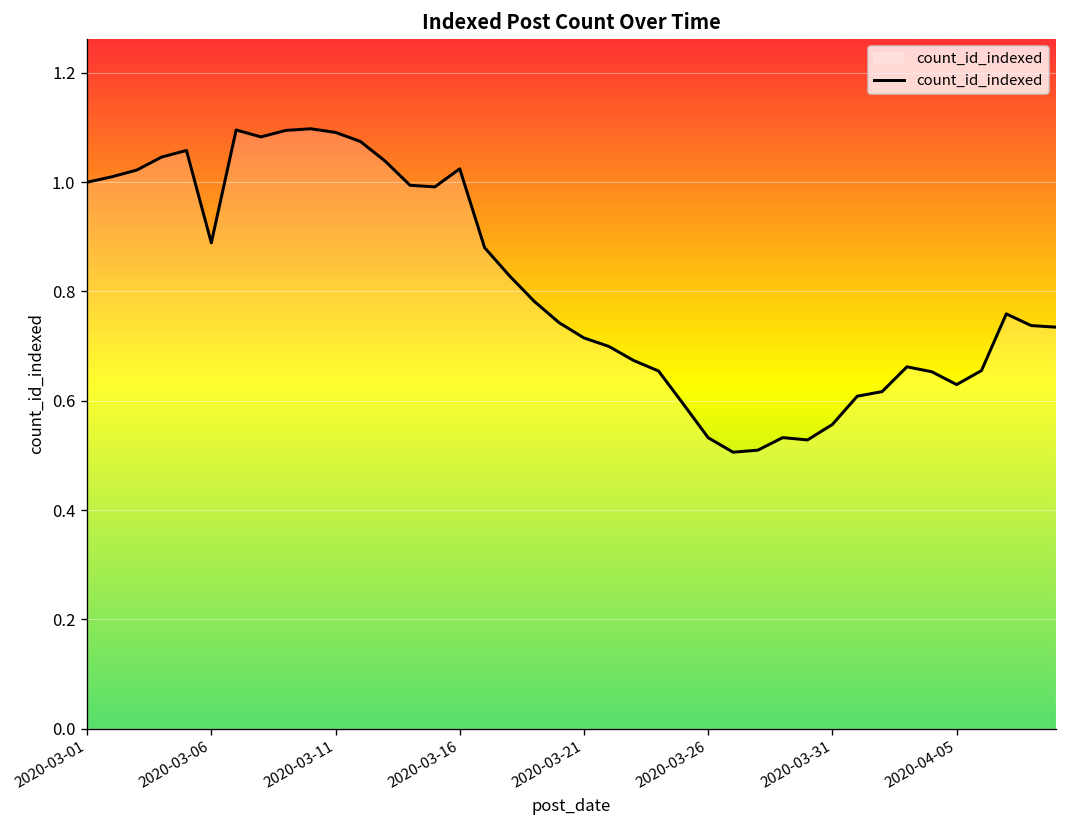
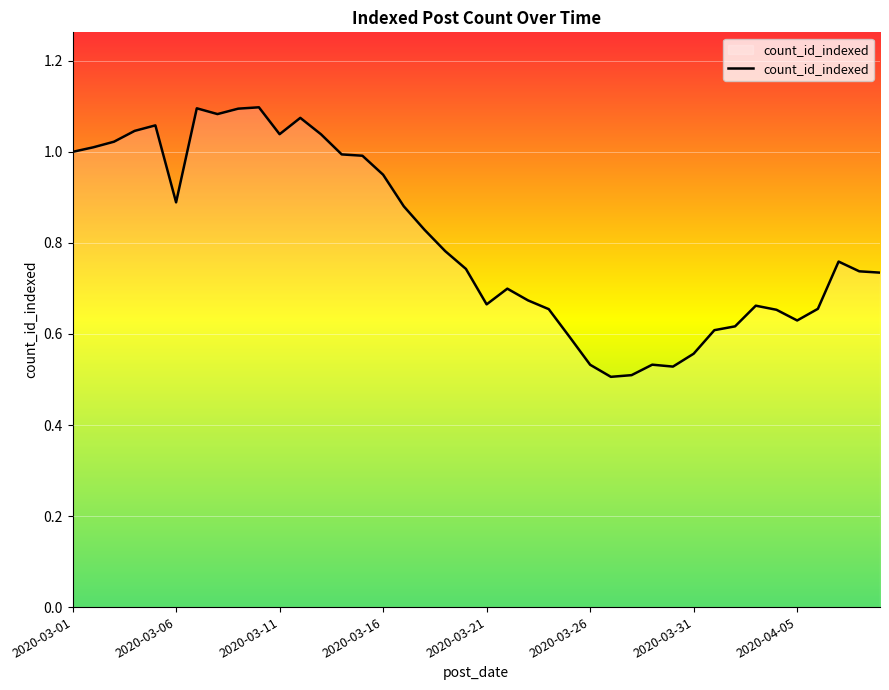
  {
    "2020-03-01": 1.00,
    "2020-03-06": 0.89,
-   "2020-03-11": 1.09,
-   "2020-03-16": 1.02,
-   "2020-03-21": 0.72,
+   "2020-03-11": 1.04,
+   "2020-03-16": 0.95,
+   "2020-03-21": 0.67,
    "2020-03-26": 0.53,
    "2020-03-31": 0.56,
    "2020-04-05": 0.63
  }
